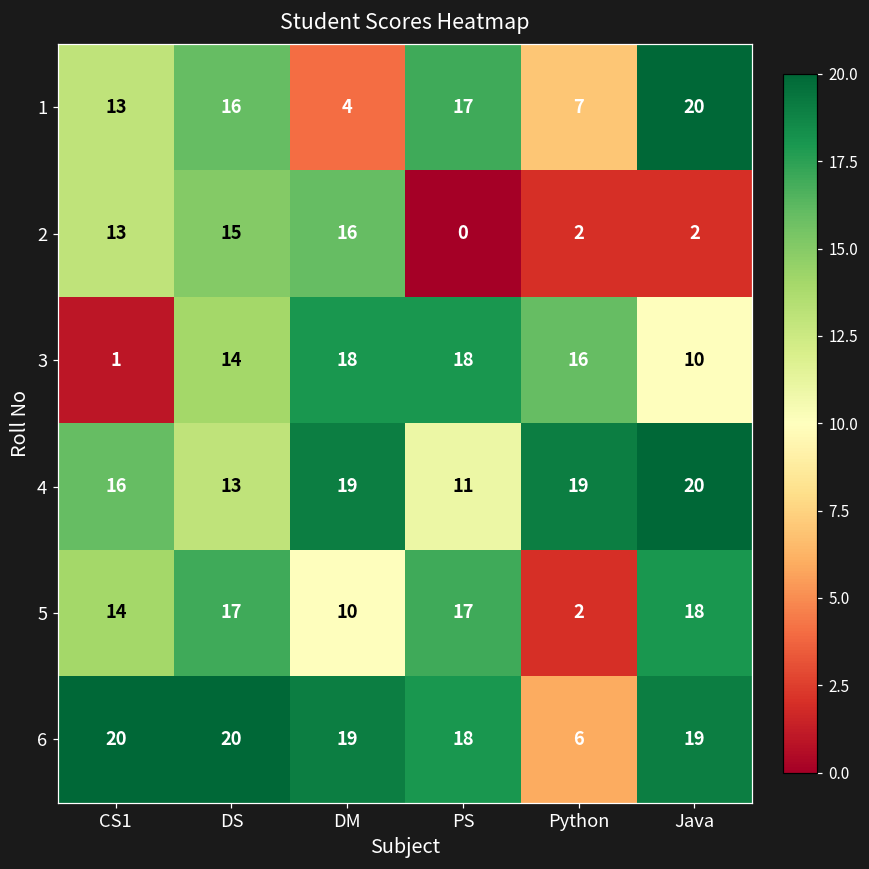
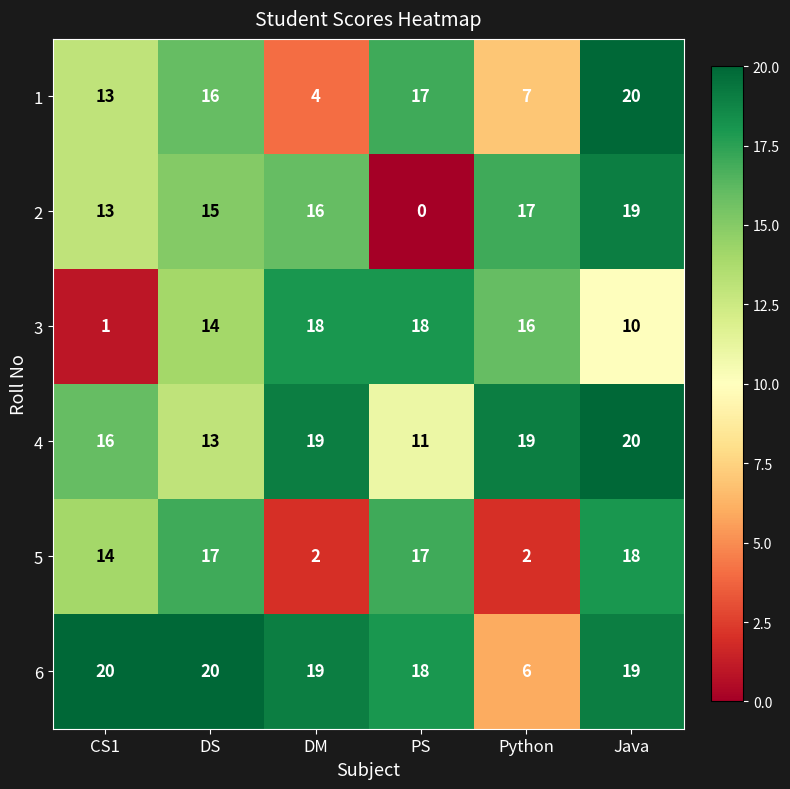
  {
    "1": {
      "CS1": 13,
      "DS": 16,
      "DM": 4,
      "PS": 17,
      "Python": 7,
      "Java": 20
    },
    "2": {
      "CS1": 13,
      "DS": 15,
      "DM": 16,
      "PS": 0,
-     "Python": 2,
-     "Java": 2
+     "Python": 17,
+     "Java": 19
    },
    "3": {
      "CS1": 1,
      "DS": 14,
      "DM": 18,
      "PS": 18,
      "Python": 16,
      "Java": 10
    },
    "4": {
      "CS1": 16,
      "DS": 13,
      "DM": 19,
      "PS": 11,
      "Python": 19,
      "Java": 20
    },
    "5": {
      "CS1": 14,
      "DS": 17,
-     "DM": 10,
+     "DM": 2,
      "PS": 17,
      "Python": 2,
      "Java": 18
    },
    "6": {
      "CS1": 20,
      "DS": 20,
      "DM": 19,
      "PS": 18,
      "Python": 6,
      "Java": 19
    }
  }
